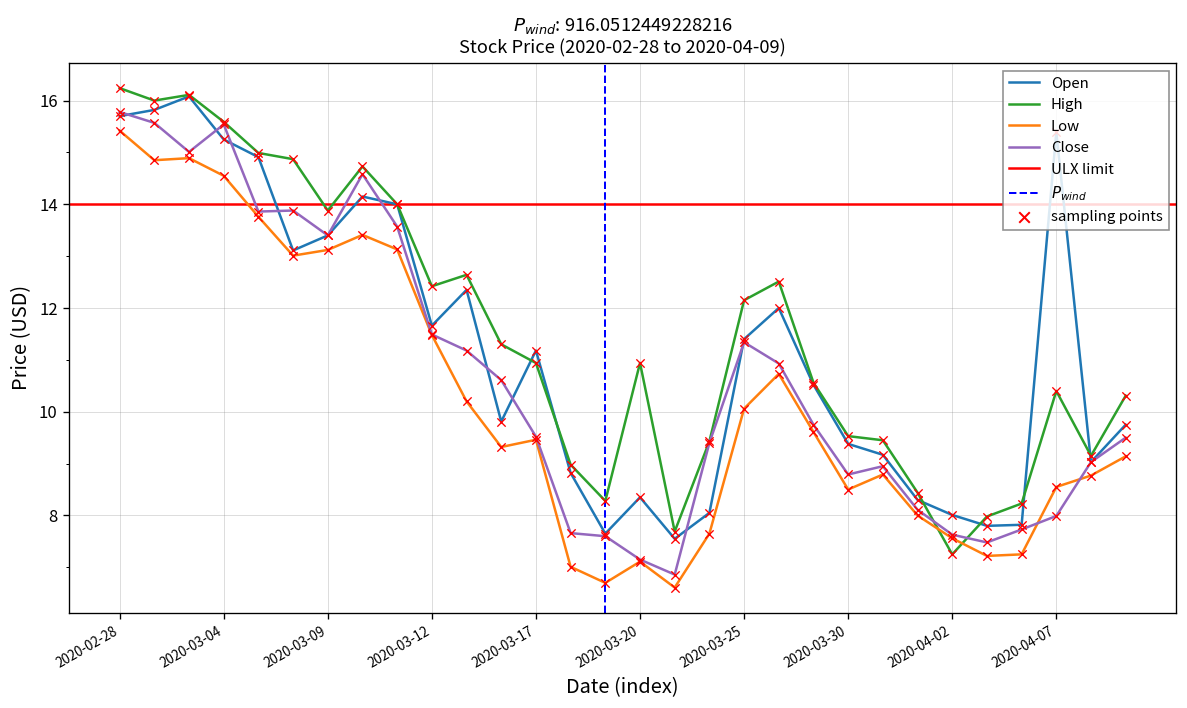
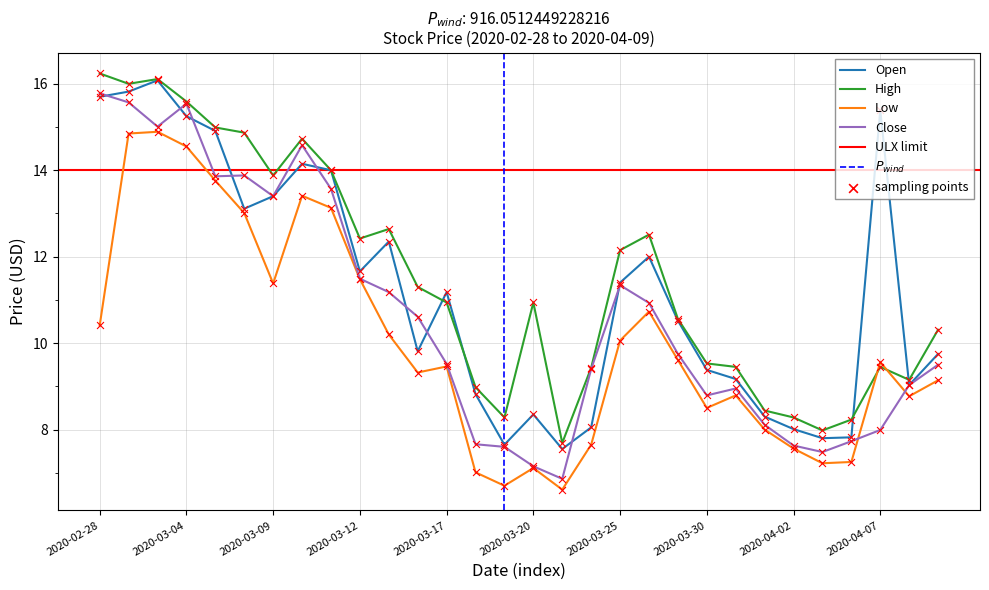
  {
    "Open": {
      "2020-02-28": 15.7,
      "2020-03-04": 15.3,
      "2020-03-12": 11.7,
      "2020-03-17": 11.2,
      "2020-03-20": 8.4,
      "2020-03-25": 11.4,
      "2020-03-30": 9.4,
      "2020-04-02": 8.0
    },
    "High": {
      "2020-02-28": 16.2,
      "2020-03-09": 13.9,
      "2020-03-12": 12.4,
      "2020-03-17": 10.9,
      "2020-03-20": 10.9,
      "2020-03-25": 12.2,
      "2020-03-30": 9.5,
-     "2020-04-02": 7.3,
-     "2020-04-07": 10.4
+     "2020-04-02": 8.3,
+     "2020-04-07": 9.5
    },
    "Low": {
-     "2020-02-28": 15.4,
+     "2020-02-28": 10.4,
      "2020-03-04": 14.6,
-     "2020-03-09": 13.1,
+     "2020-03-09": 11.4,
      "2020-03-17": 9.5,
      "2020-03-25": 10.1,
      "2020-03-30": 8.5,
      "2020-04-02": 7.6,
-     "2020-04-07": 8.6
+     "2020-04-07": 9.6
    },
    "Close": {
      "2020-02-28": 15.8,
      "2020-03-17": 9.5,
      "2020-03-25": 11.3,
      "2020-03-30": 8.8,
      "2020-04-02": 7.6,
      "2020-04-07": 8.0
    }
  }
